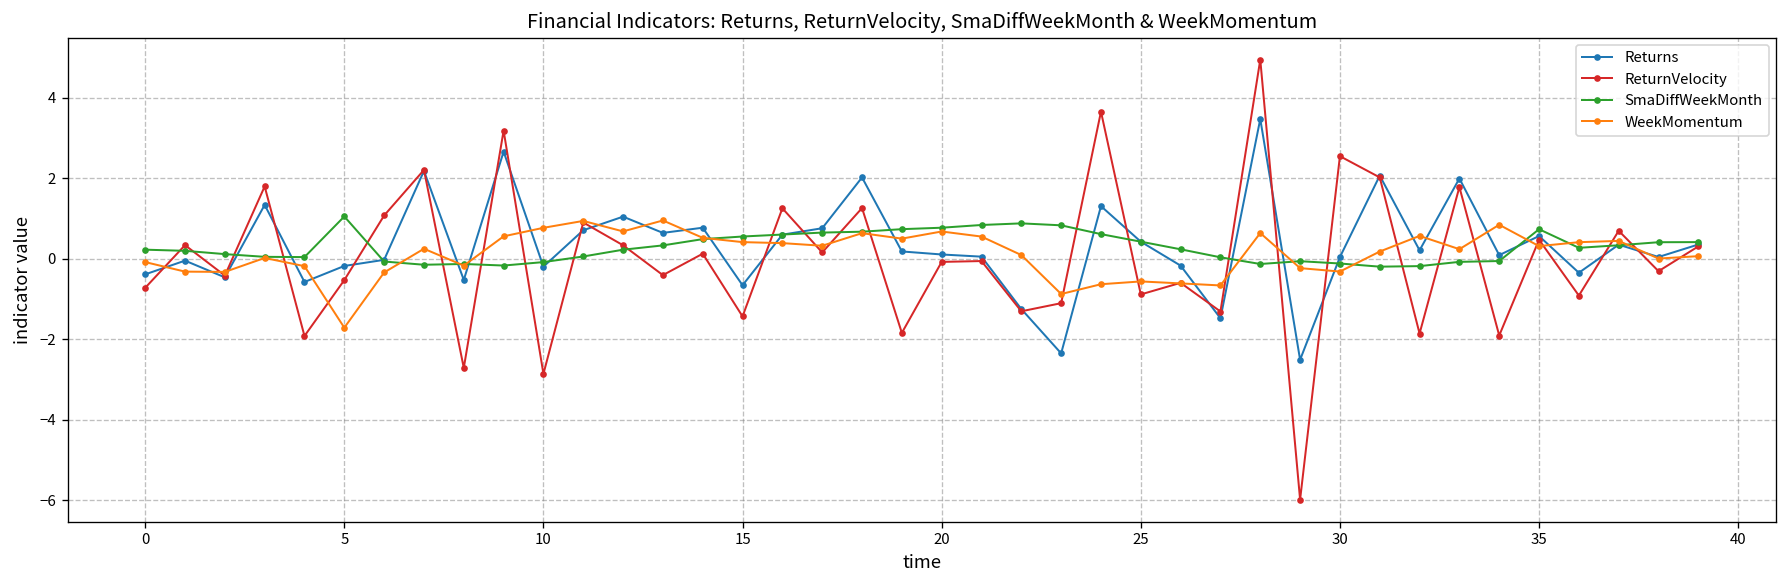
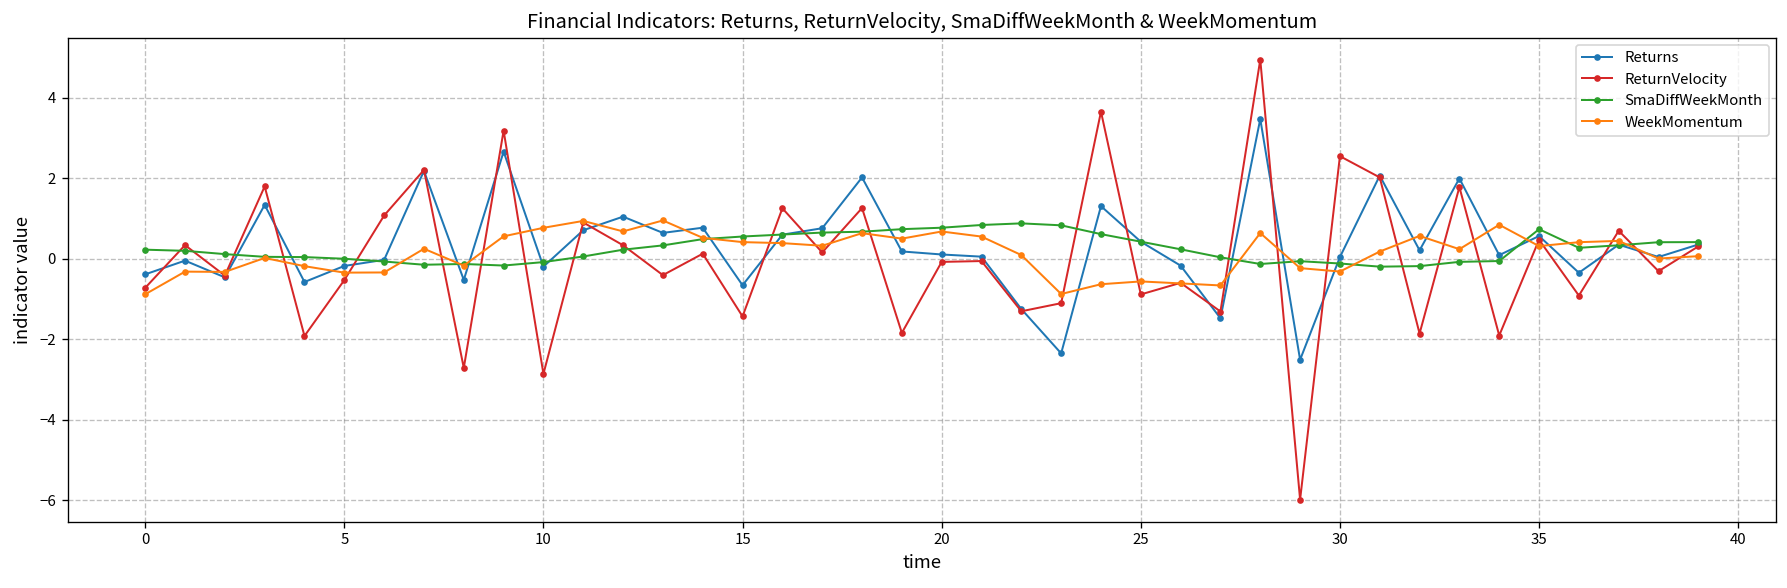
  {
    "Returns": {
      "0": -0.4,
      "5": -0.2,
      "10": -0.2,
      "15": -0.7,
      "20": 0.1,
      "30": 0.0,
      "35": 0.6
    },
    "ReturnVelocity": {
      "0": -0.7,
      "5": -0.5,
      "10": -2.9,
      "15": -1.4,
      "20": -0.1,
      "25": -0.9,
      "30": 2.6,
      "35": 0.5
    },
    "SmaDiffWeekMonth": {
      "0": 0.2,
-     "5": 1.1,
+     "5": 0.0,
      "10": -0.1,
      "15": 0.6,
      "20": 0.8,
      "30": -0.1,
      "35": 0.7
    },
    "WeekMomentum": {
-     "0": -0.1,
-     "5": -1.7,
+     "0": -0.9,
+     "5": -0.3,
      "10": 0.8,
      "15": 0.4,
      "20": 0.7,
      "25": -0.6,
      "30": -0.3,
      "35": 0.3
    }
  }
